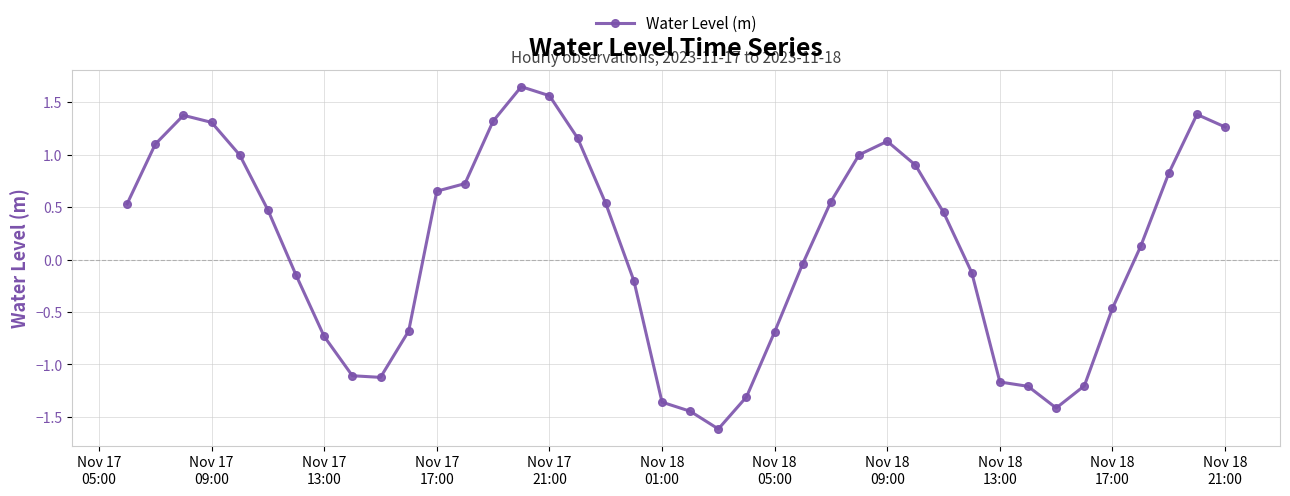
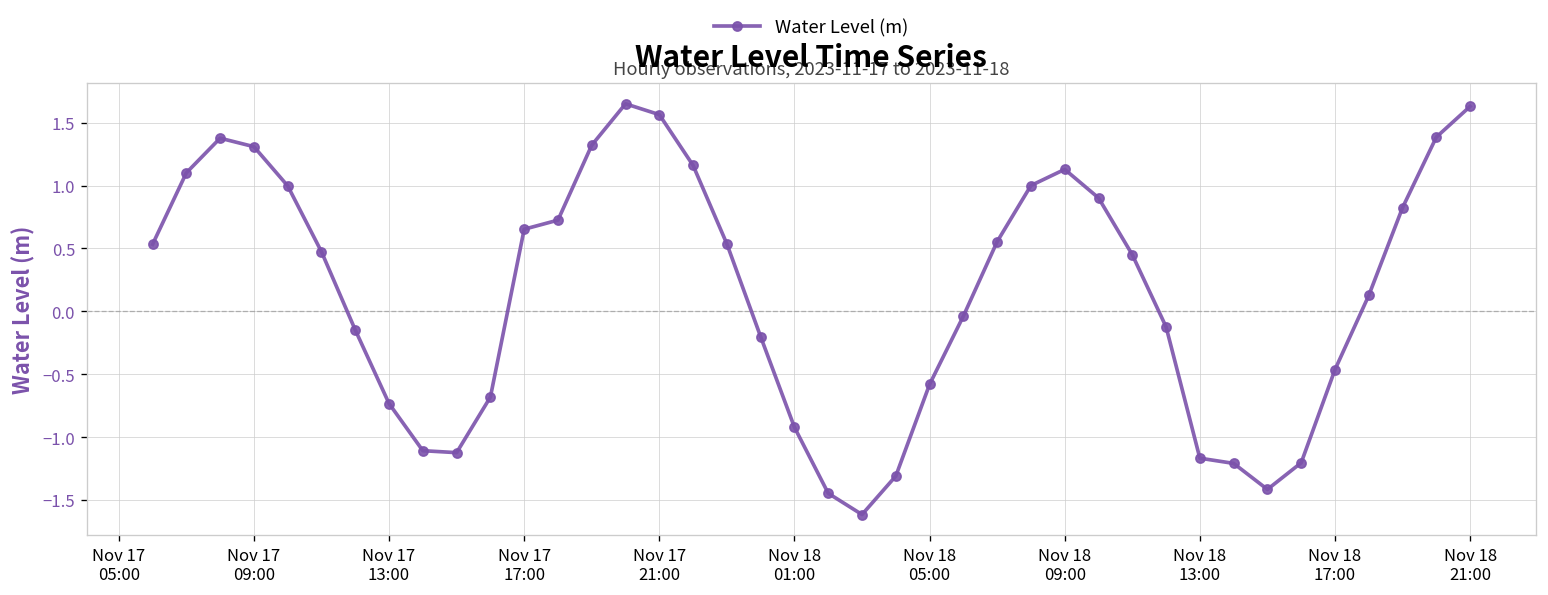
  {
    "Nov 17 09:00": 1.31,
    "Nov 17 13:00": -0.73,
    "Nov 17 17:00": 0.65,
    "Nov 17 21:00": 1.56,
-   "Nov 18 01:00": -1.36,
-   "Nov 18 05:00": -0.69,
+   "Nov 18 01:00": -0.92,
+   "Nov 18 05:00": -0.58,
    "Nov 18 09:00": 1.13,
    "Nov 18 13:00": -1.17,
    "Nov 18 17:00": -0.46,
-   "Nov 18 21:00": 1.26
+   "Nov 18 21:00": 1.63
  }
